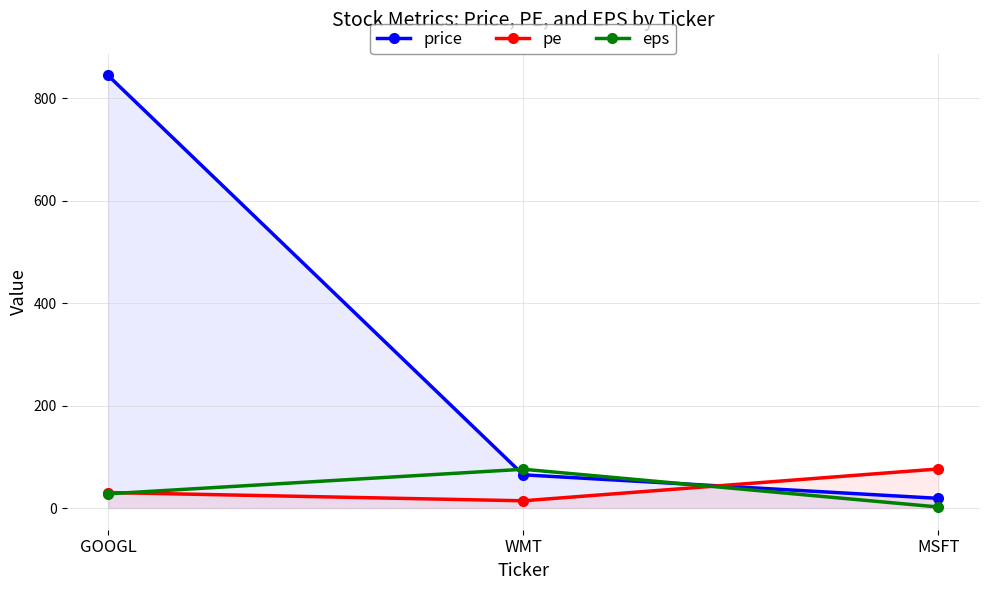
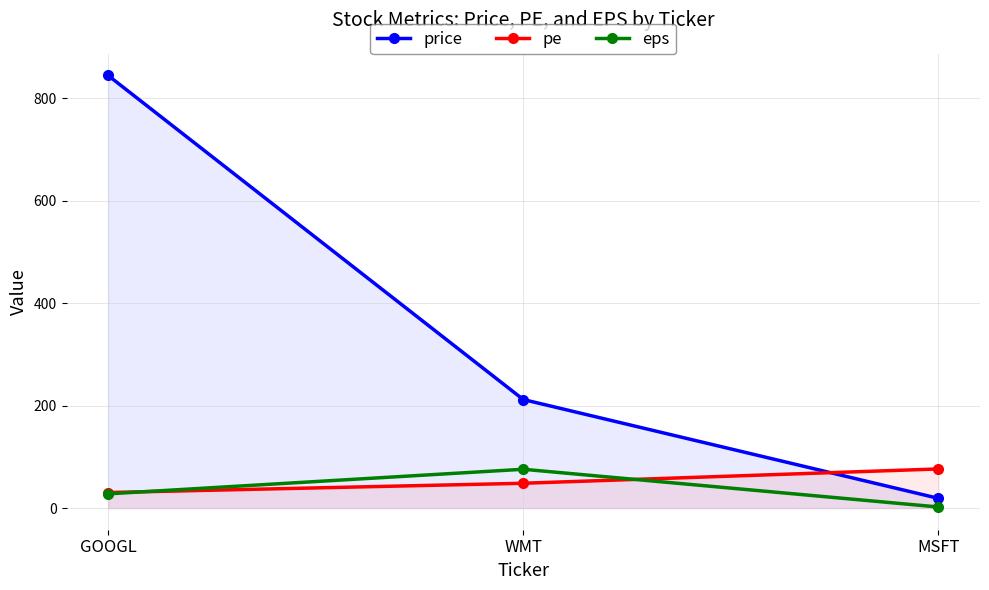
  {
    "price": {
      "GOOGL": 850,
-     "WMT": 70,
+     "WMT": 210,
      "MSFT": 20
    },
    "pe": {
-     "WMT": 10,
+     "WMT": 50,
      "MSFT": 80
    },
    "eps": {
      "WMT": 80,
      "MSFT": 0
    }
  }
